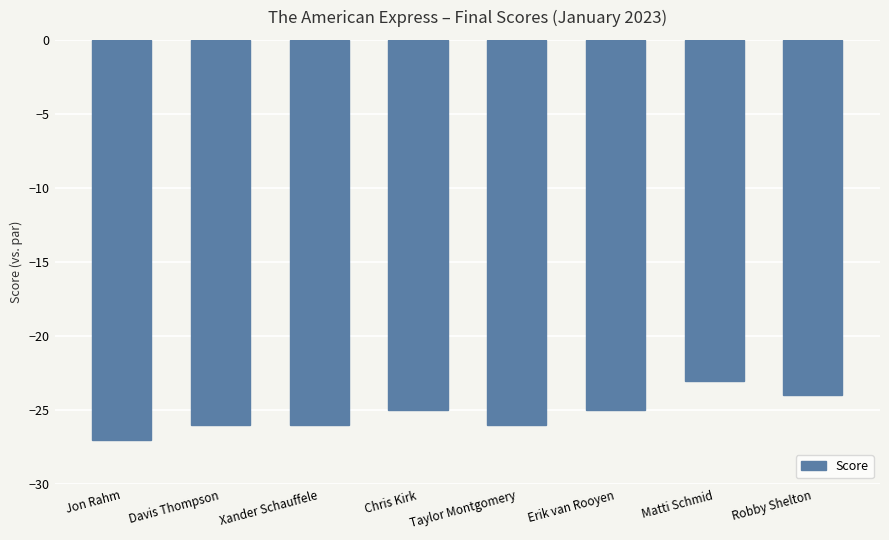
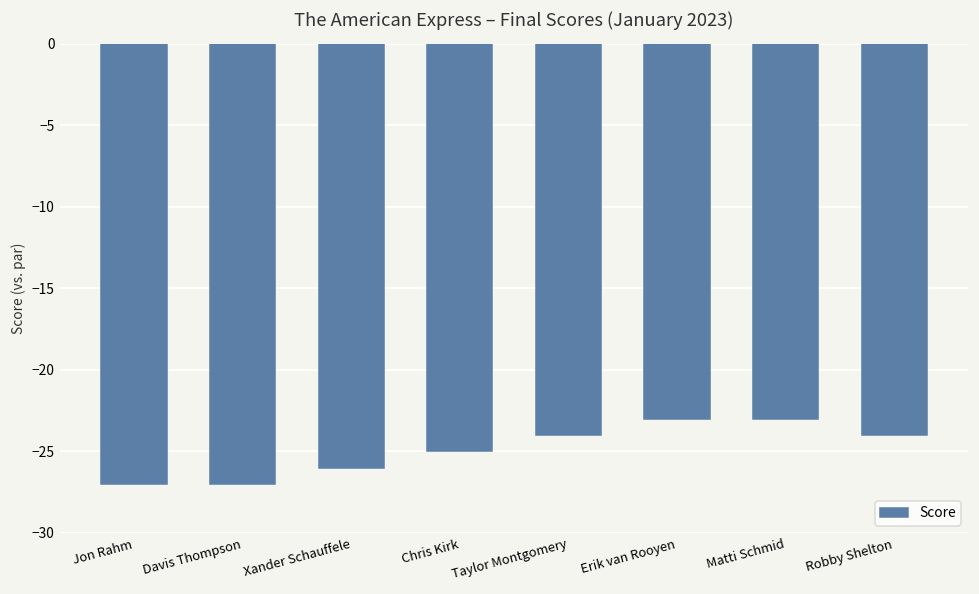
  {
    "Jon Rahm": -27,
-   "Davis Thompson": -26,
+   "Davis Thompson": -27,
    "Xander Schauffele": -26,
    "Chris Kirk": -25,
-   "Taylor Montgomery": -26,
-   "Erik van Rooyen": -25,
+   "Taylor Montgomery": -24,
+   "Erik van Rooyen": -23,
    "Matti Schmid": -23,
    "Robby Shelton": -24
  }
